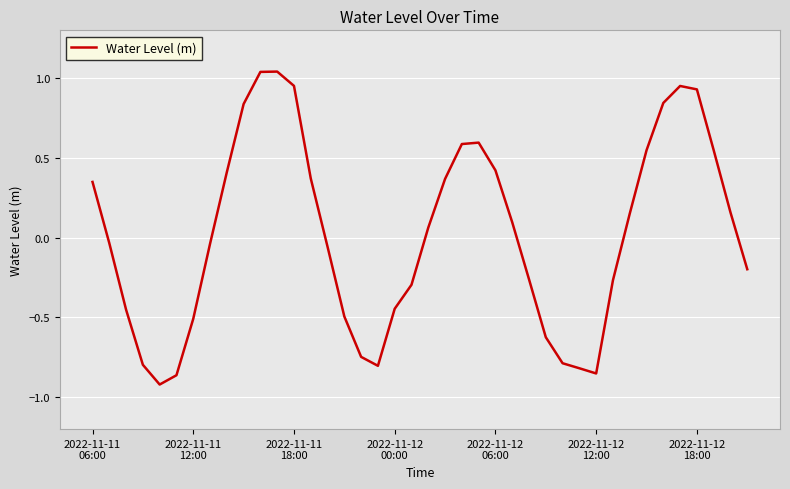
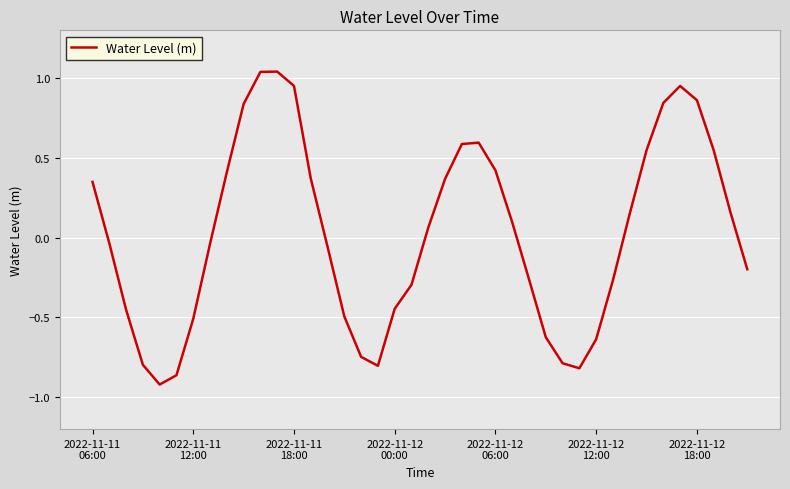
  {
    "2022-11-11 06:00": 0.35,
    "2022-11-11 12:00": -0.51,
    "2022-11-11 18:00": 0.95,
    "2022-11-12 00:00": -0.45,
    "2022-11-12 06:00": 0.42,
-   "2022-11-12 12:00": -0.85,
-   "2022-11-12 18:00": 0.93
+   "2022-11-12 12:00": -0.64,
+   "2022-11-12 18:00": 0.86
  }
